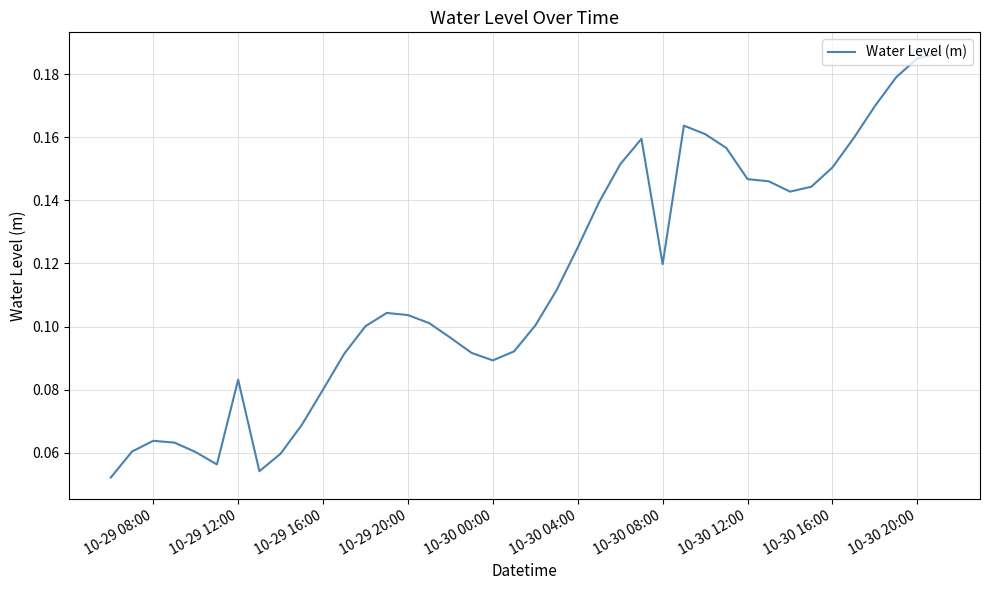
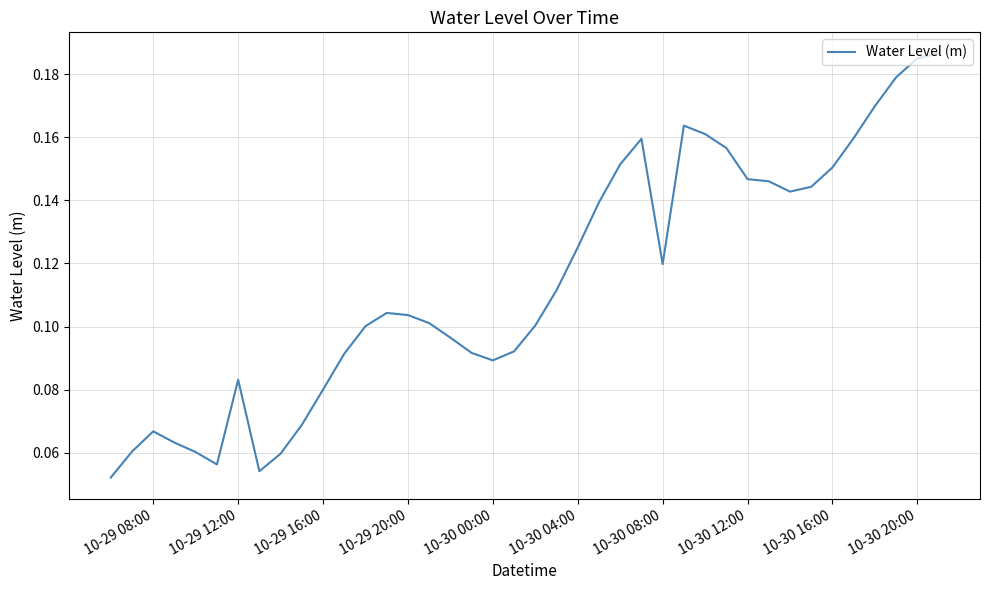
  {
-   "10-29 08:00": 0.064,
+   "10-29 08:00": 0.067,
    "10-29 12:00": 0.083,
    "10-29 16:00": 0.080,
    "10-29 20:00": 0.104,
    "10-30 00:00": 0.089,
    "10-30 04:00": 0.125,
    "10-30 08:00": 0.120,
    "10-30 12:00": 0.147,
    "10-30 16:00": 0.150
  }
